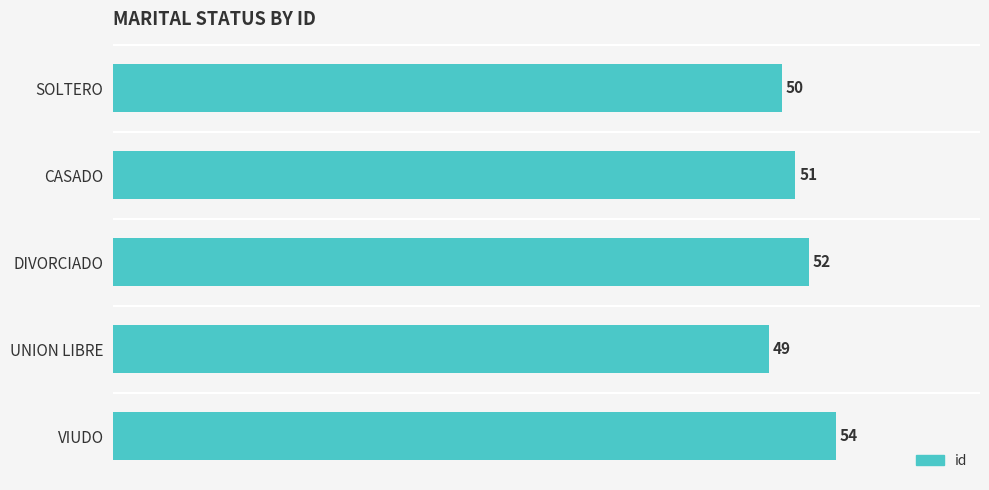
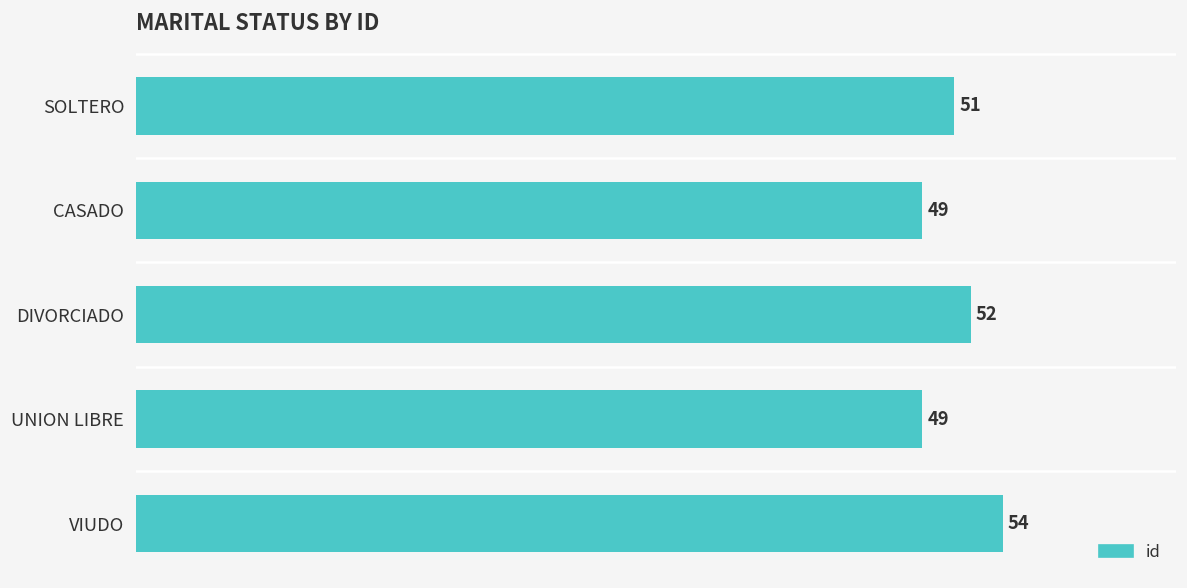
  {
-   "SOLTERO": 50,
-   "CASADO": 51,
+   "SOLTERO": 51,
+   "CASADO": 49,
    "DIVORCIADO": 52,
    "UNION LIBRE": 49,
    "VIUDO": 54
  }
